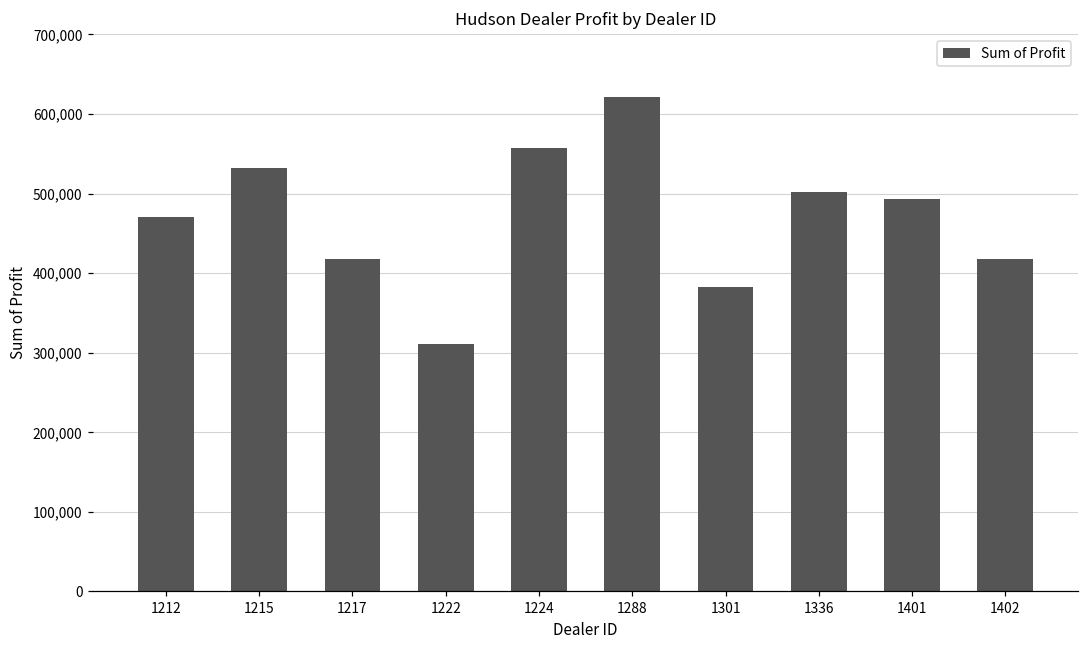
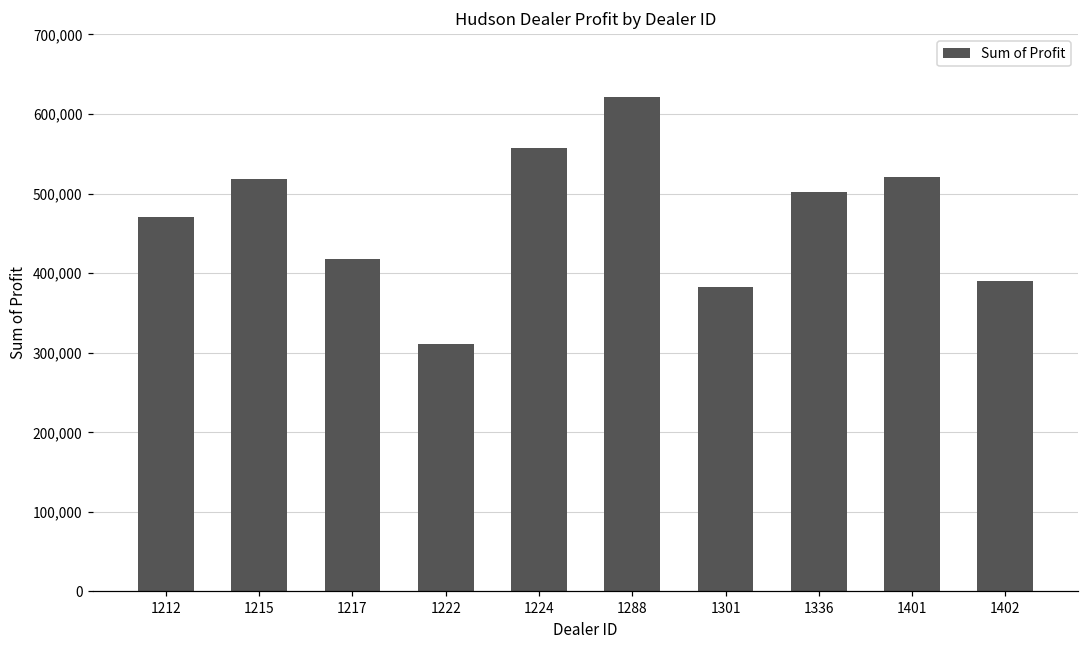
  {
    "1212": "470,000",
-   "1215": "530,000",
+   "1215": "520,000",
    "1217": "420,000",
    "1222": "310,000",
    "1224": "560,000",
    "1288": "620,000",
    "1301": "380,000",
    "1336": "500,000",
-   "1401": "490,000",
-   "1402": "420,000"
+   "1401": "520,000",
+   "1402": "390,000"
  }
